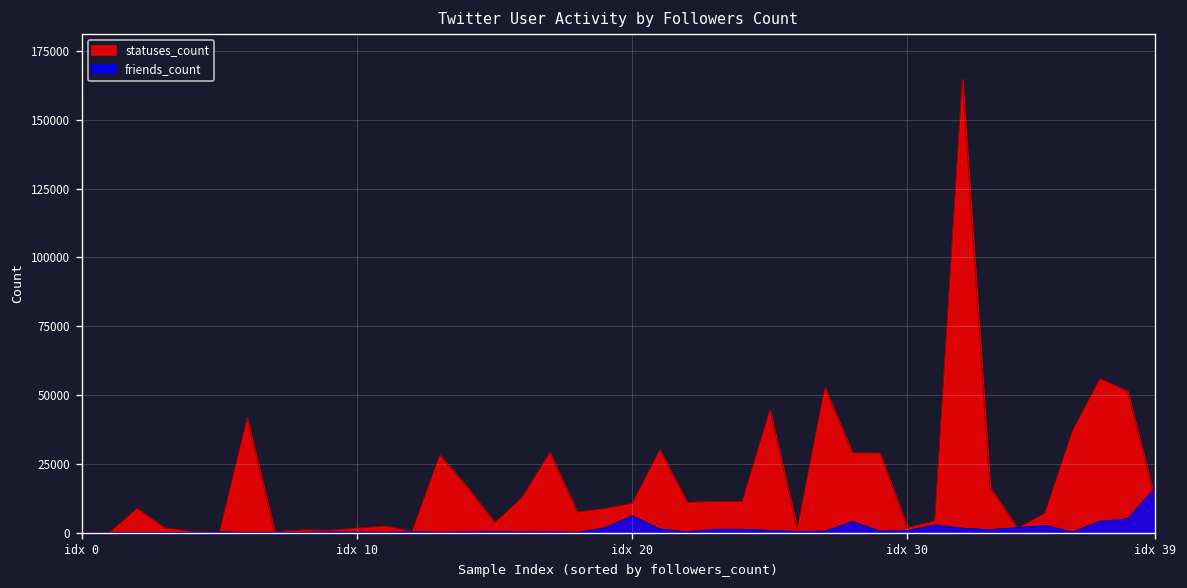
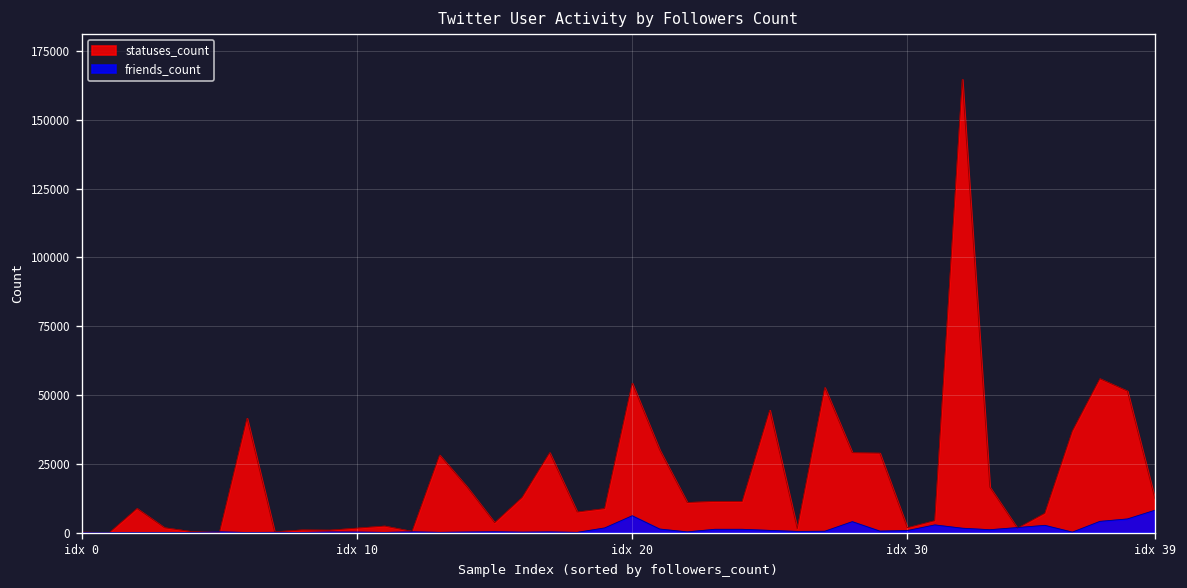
  {
    "statuses_count": {
      "idx 10": 2000,
-     "idx 20": 11000,
+     "idx 20": 54000,
      "idx 39": 12000
    },
    "friends_count": {
      "idx 10": 0,
      "idx 20": 6000,
-     "idx 39": 16000
+     "idx 39": 8000
    }
  }
